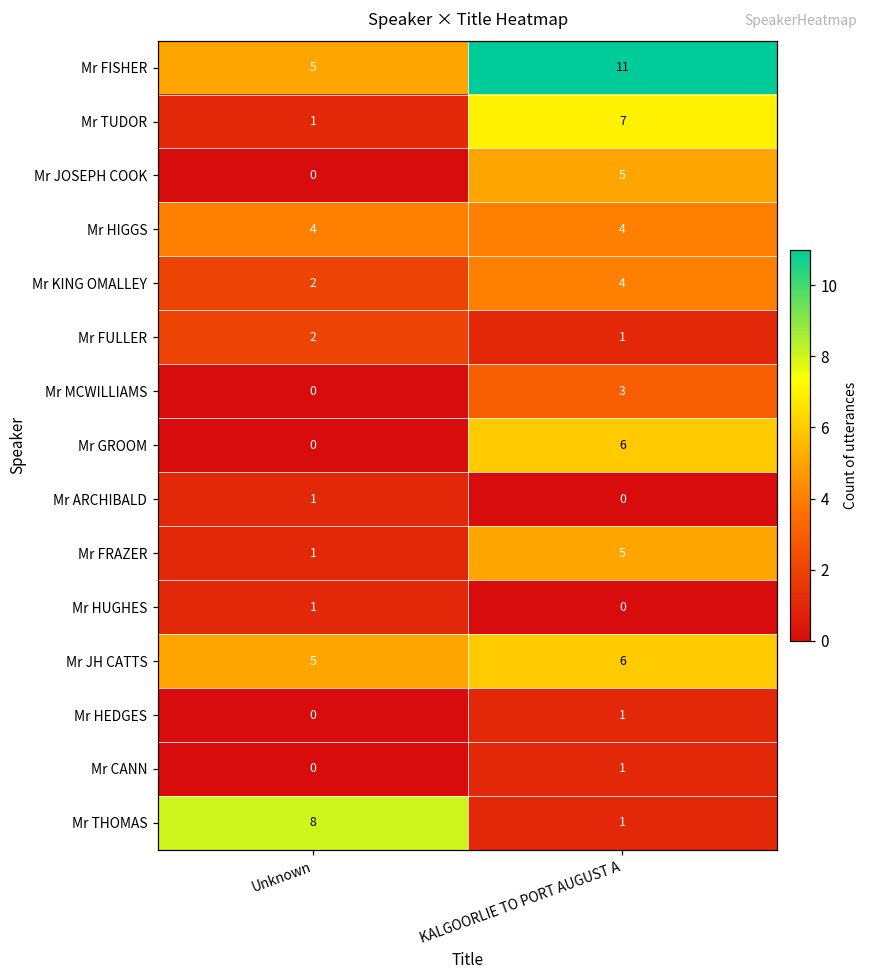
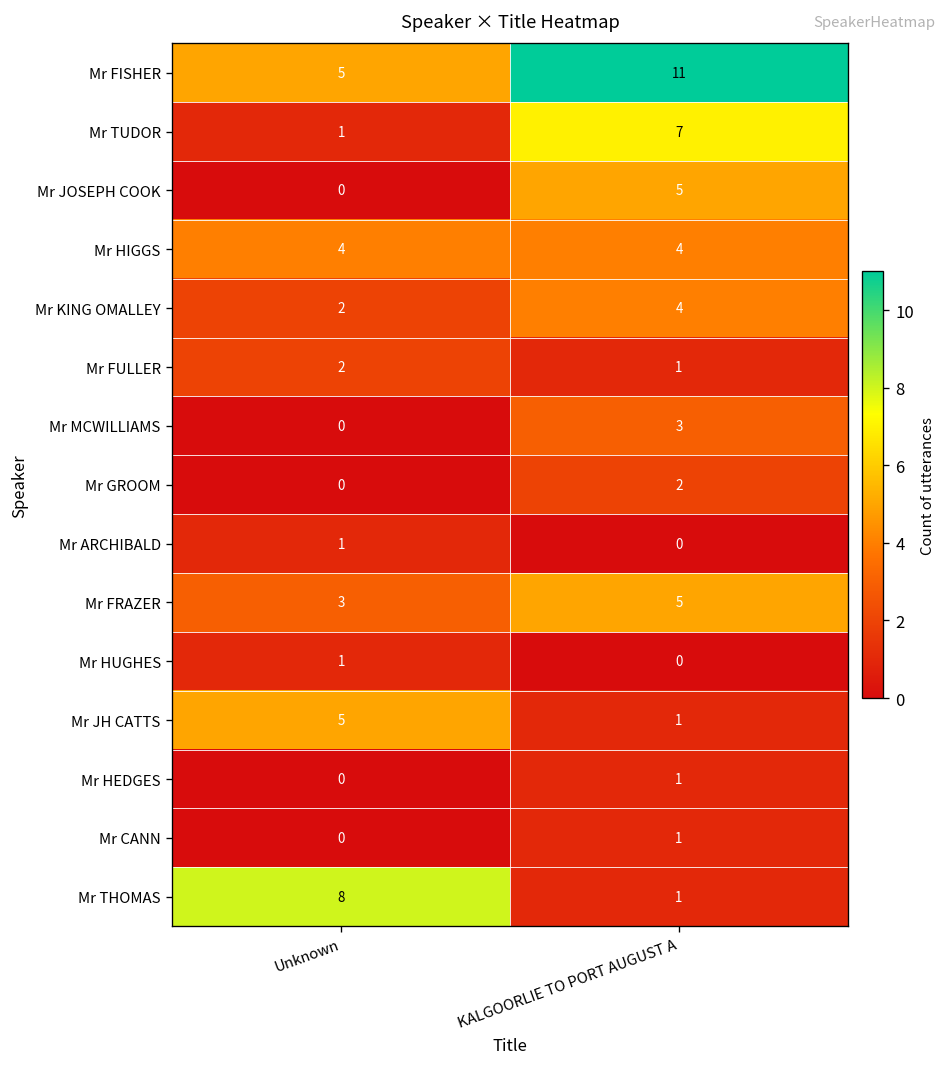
  {
    "Mr FISHER": {
      "Unknown": 5,
      "KALGOORLIE TO PORT AUGUST A": 11
    },
    "Mr TUDOR": {
      "Unknown": 1,
      "KALGOORLIE TO PORT AUGUST A": 7
    },
    "Mr JOSEPH COOK": {
      "Unknown": 0,
      "KALGOORLIE TO PORT AUGUST A": 5
    },
    "Mr HIGGS": {
      "Unknown": 4,
      "KALGOORLIE TO PORT AUGUST A": 4
    },
    "Mr KING OMALLEY": {
      "Unknown": 2,
      "KALGOORLIE TO PORT AUGUST A": 4
    },
    "Mr FULLER": {
      "Unknown": 2,
      "KALGOORLIE TO PORT AUGUST A": 1
    },
    "Mr MCWILLIAMS": {
      "Unknown": 0,
      "KALGOORLIE TO PORT AUGUST A": 3
    },
    "Mr GROOM": {
      "Unknown": 0,
-     "KALGOORLIE TO PORT AUGUST A": 6
+     "KALGOORLIE TO PORT AUGUST A": 2
    },
    "Mr ARCHIBALD": {
      "Unknown": 1,
      "KALGOORLIE TO PORT AUGUST A": 0
    },
    "Mr FRAZER": {
-     "Unknown": 1,
+     "Unknown": 3,
      "KALGOORLIE TO PORT AUGUST A": 5
    },
    "Mr HUGHES": {
      "Unknown": 1,
      "KALGOORLIE TO PORT AUGUST A": 0
    },
    "Mr JH CATTS": {
      "Unknown": 5,
-     "KALGOORLIE TO PORT AUGUST A": 6
+     "KALGOORLIE TO PORT AUGUST A": 1
    },
    "Mr HEDGES": {
      "Unknown": 0,
      "KALGOORLIE TO PORT AUGUST A": 1
    },
    "Mr CANN": {
      "Unknown": 0,
      "KALGOORLIE TO PORT AUGUST A": 1
    },
    "Mr THOMAS": {
      "Unknown": 8,
      "KALGOORLIE TO PORT AUGUST A": 1
    }
  }
